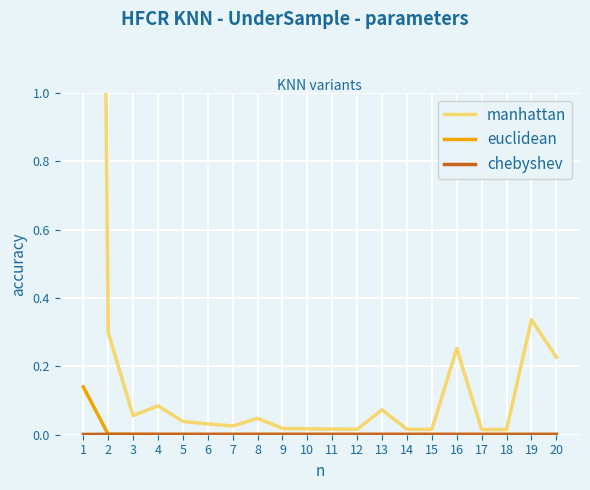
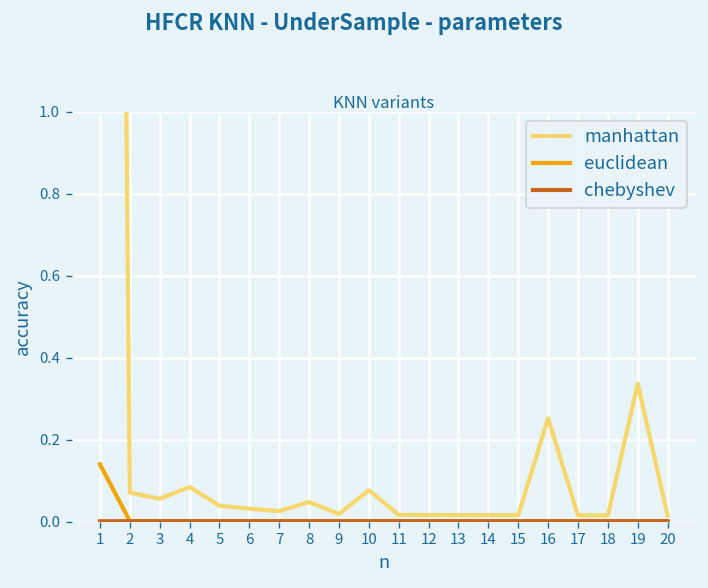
  {
    "manhattan": {
-     "2": 0.30,
+     "2": 0.07,
      "3": 0.06,
      "4": 0.08,
      "5": 0.04,
      "6": 0.03,
      "7": 0.03,
      "8": 0.05,
      "9": 0.02,
-     "10": 0.02,
+     "10": 0.08,
      "11": 0.02,
      "12": 0.02,
-     "13": 0.07,
+     "13": 0.02,
      "14": 0.02,
      "15": 0.02,
      "16": 0.25,
      "17": 0.02,
      "18": 0.02,
      "19": 0.34,
-     "20": 0.23
+     "20": 0.01
    },
    "euclidean": {
      "1": 0.14
    },
    "chebyshev": {
      "1": 0.00
    }
  }
